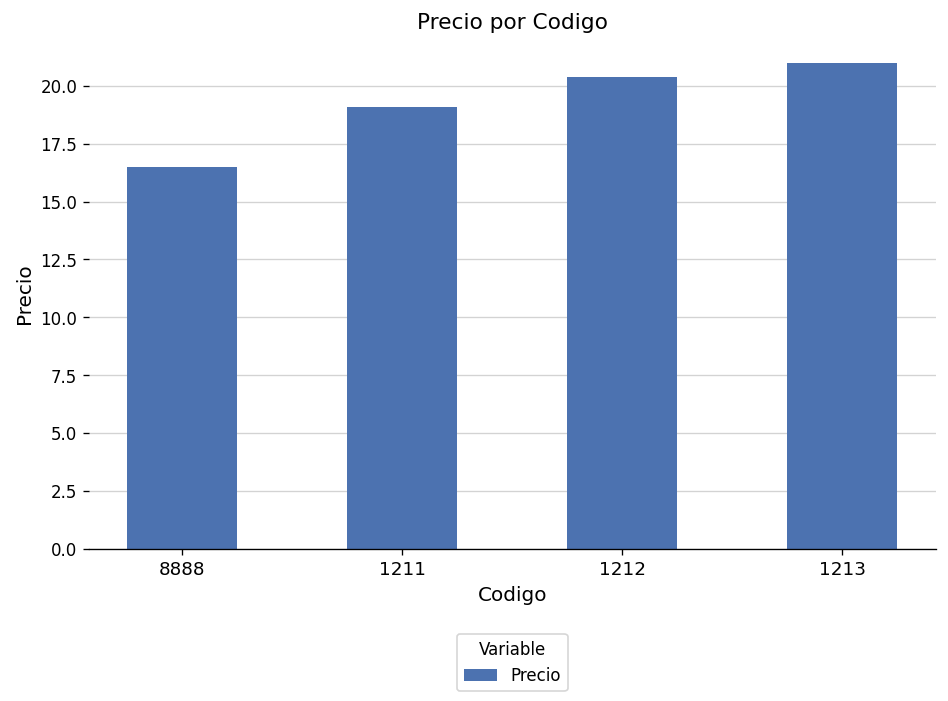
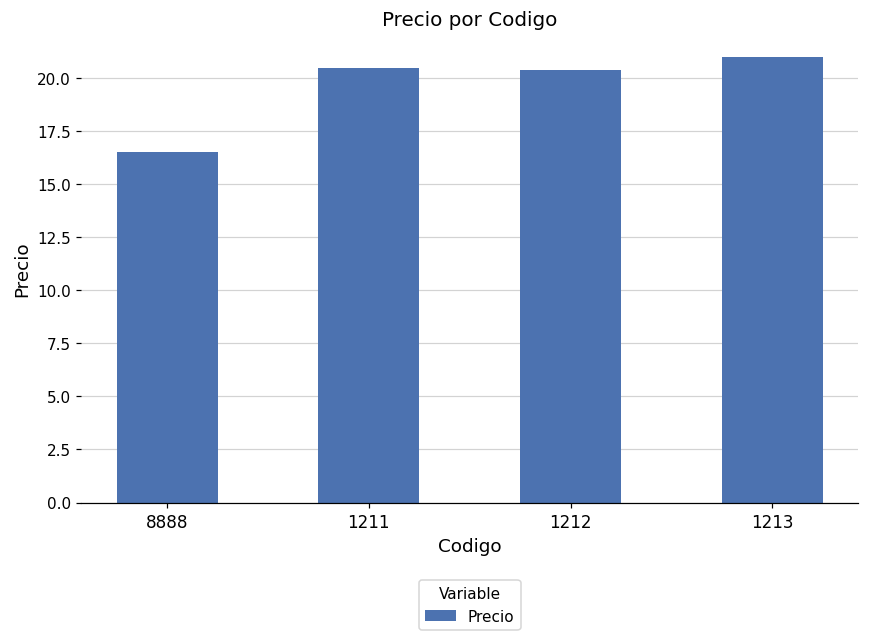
  {
    "8888": 16.5,
-   "1211": 19.1,
+   "1211": 20.5,
    "1212": 20.4,
    "1213": 21.0
  }
